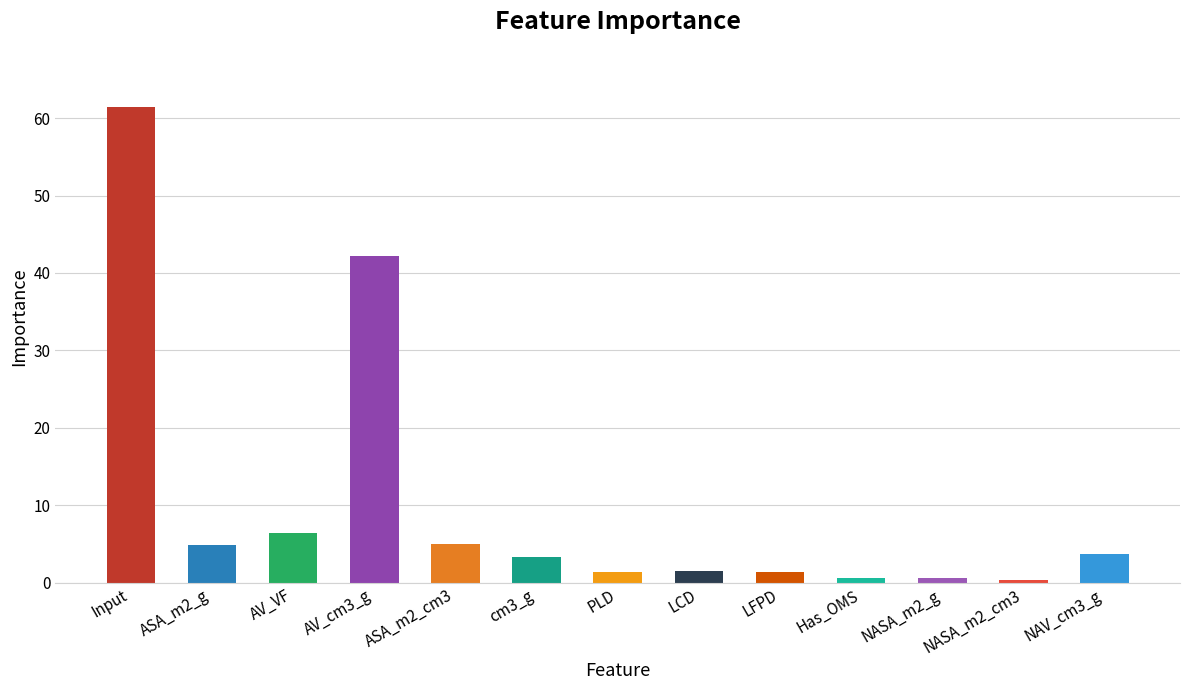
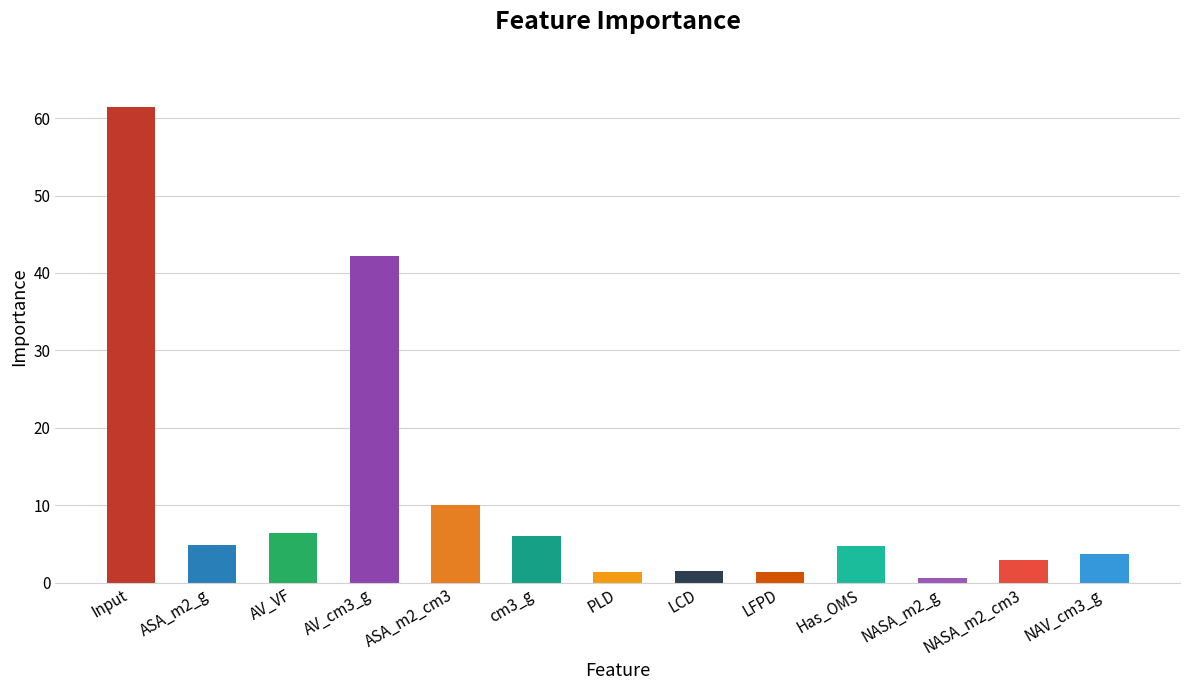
  {
    "Input": 61,
    "ASA_m2_g": 5,
    "AV_VF": 6,
    "AV_cm3_g": 42,
-   "ASA_m2_cm3": 5,
-   "cm3_g": 3,
+   "ASA_m2_cm3": 10,
+   "cm3_g": 6,
    "PLD": 1,
    "LCD": 2,
    "LFPD": 1,
-   "Has_OMS": 1,
+   "Has_OMS": 5,
    "NASA_m2_g": 1,
-   "NASA_m2_cm3": 0,
+   "NASA_m2_cm3": 3,
    "NAV_cm3_g": 4
  }
